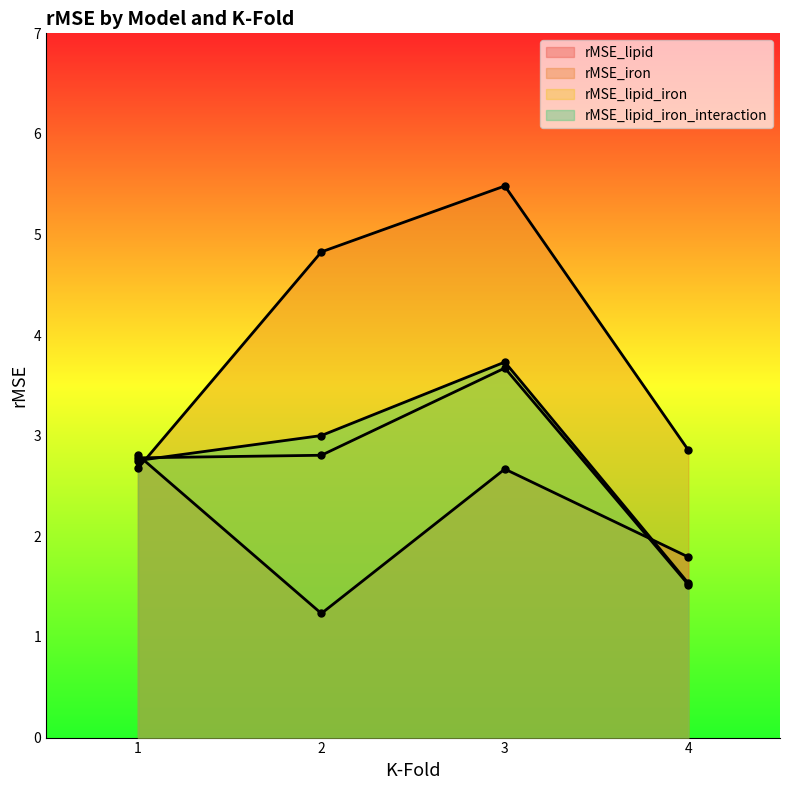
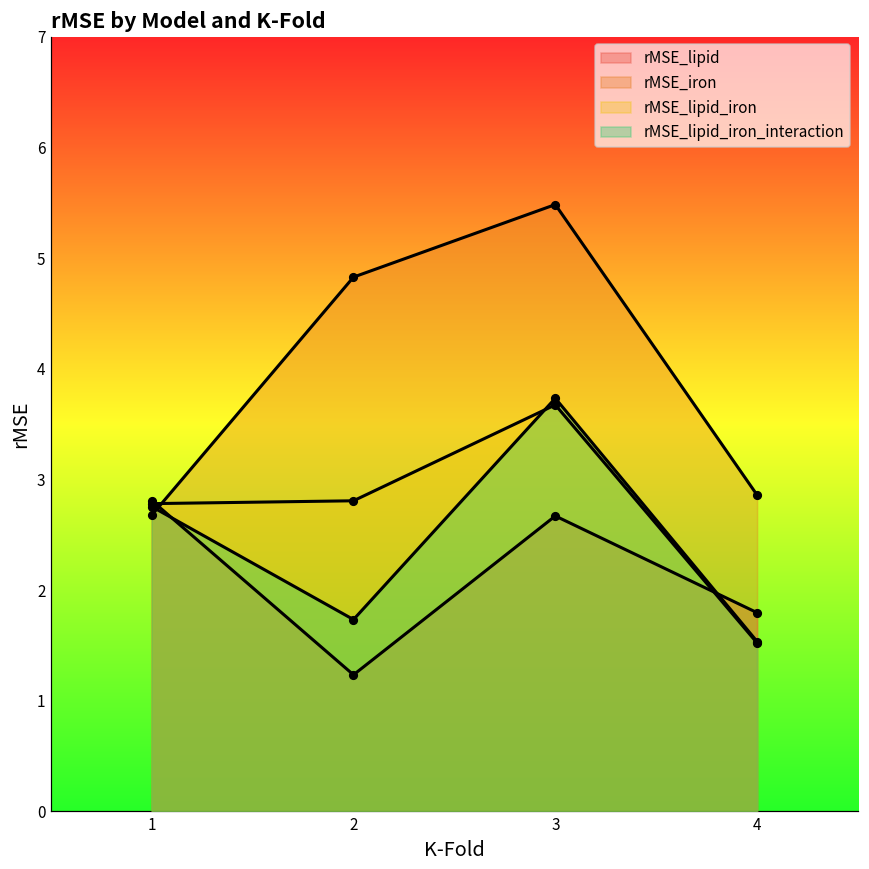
  {
    "rMSE_lipid_iron_interaction": {
      "1": 2.75,
-     "2": 3.00,
+     "2": 1.73,
      "3": 3.73
    }
  }
